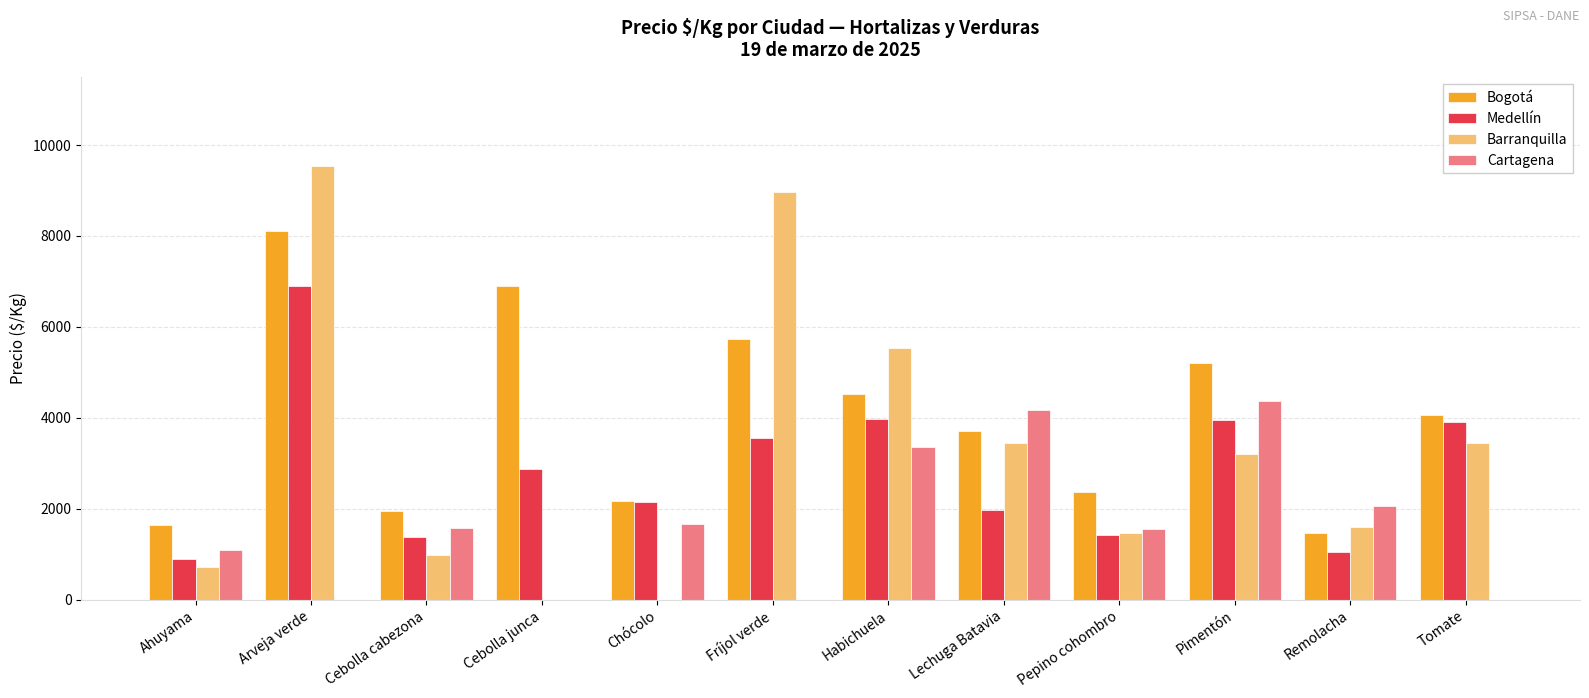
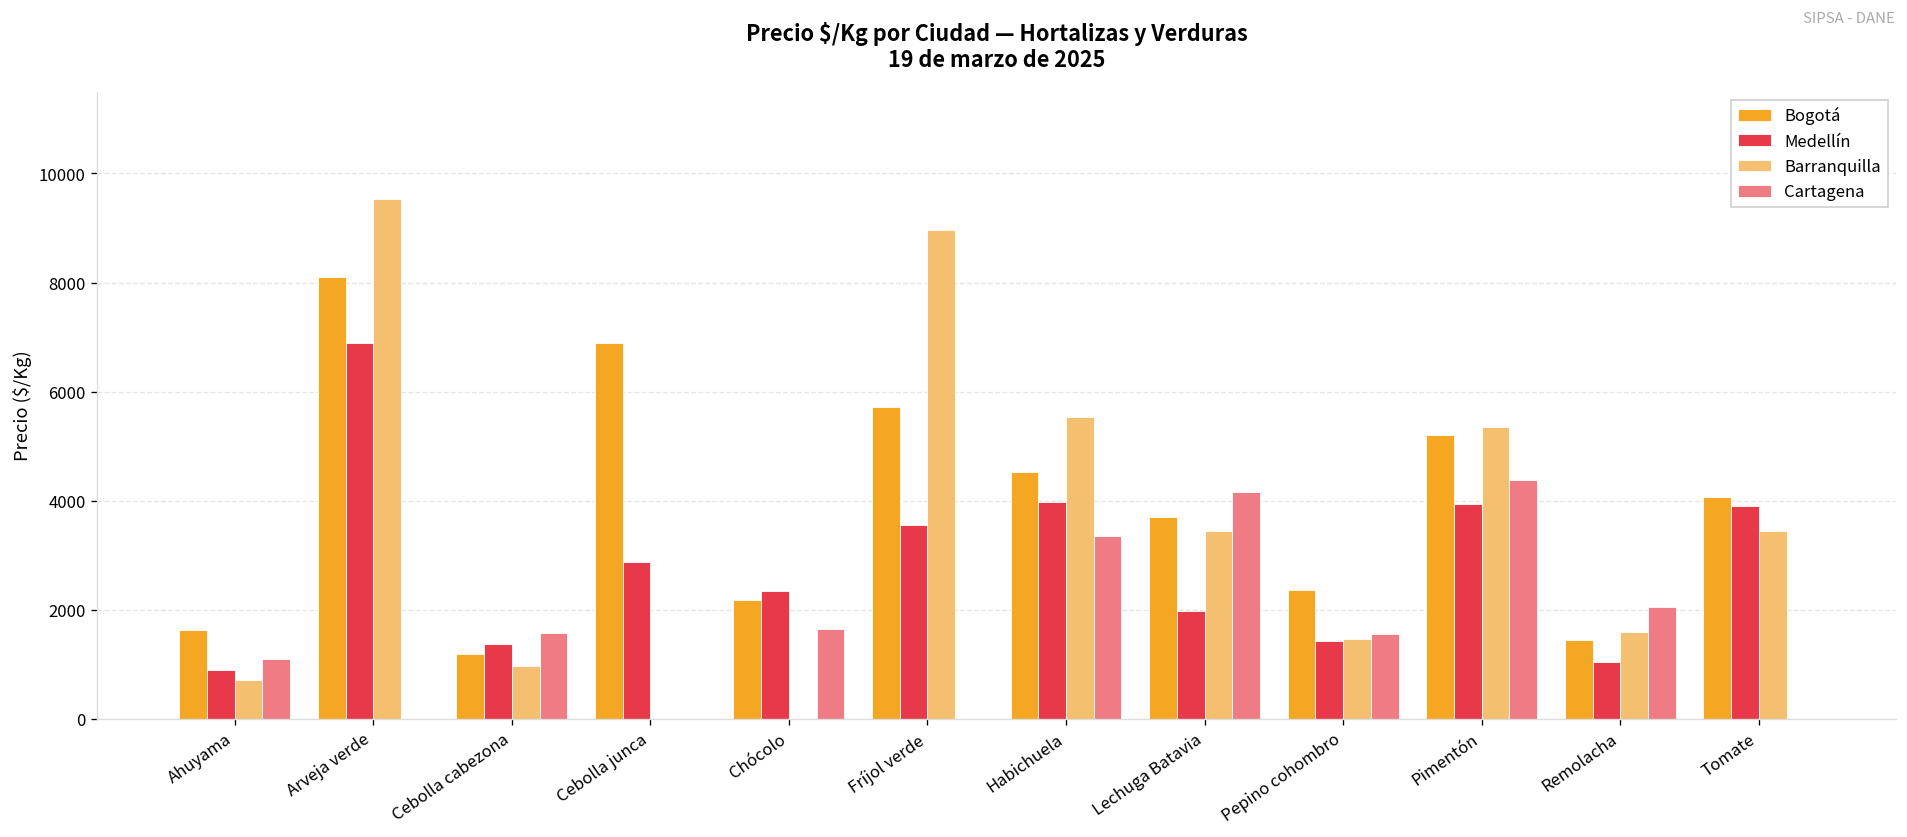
  {
    "Bogotá": {
      "Ahuyama": 1600,
      "Arveja verde": 8100,
-     "Cebolla cabezona": 1900,
+     "Cebolla cabezona": 1200,
      "Cebolla junca": 6900,
      "Chócolo": 2200,
      "Fríjol verde": 5700,
      "Habichuela": 4500,
      "Lechuga Batavia": 3700,
      "Pepino cohombro": 2400,
      "Pimentón": 5200,
      "Remolacha": 1500,
      "Tomate": 4100
    },
    "Medellín": {
      "Ahuyama": 900,
      "Arveja verde": 6900,
      "Cebolla cabezona": 1400,
      "Cebolla junca": 2900,
-     "Chócolo": 2200,
+     "Chócolo": 2400,
      "Fríjol verde": 3600,
      "Habichuela": 4000,
      "Lechuga Batavia": 2000,
      "Pepino cohombro": 1400,
      "Pimentón": 4000,
      "Remolacha": 1100,
      "Tomate": 3900
    },
    "Barranquilla": {
      "Ahuyama": 700,
      "Arveja verde": 9500,
      "Cebolla cabezona": 1000,
      "Cebolla junca": 0,
      "Chócolo": 0,
      "Fríjol verde": 9000,
      "Habichuela": 5500,
      "Lechuga Batavia": 3400,
      "Pepino cohombro": 1500,
-     "Pimentón": 3200,
+     "Pimentón": 5300,
      "Remolacha": 1600,
      "Tomate": 3400
    },
    "Cartagena": {
      "Ahuyama": 1100,
      "Arveja verde": 0,
      "Cebolla cabezona": 1600,
      "Cebolla junca": 0,
      "Chócolo": 1700,
      "Fríjol verde": 0,
      "Habichuela": 3400,
      "Lechuga Batavia": 4200,
      "Pepino cohombro": 1600,
      "Pimentón": 4400,
      "Remolacha": 2100,
      "Tomate": 0
    }
  }
